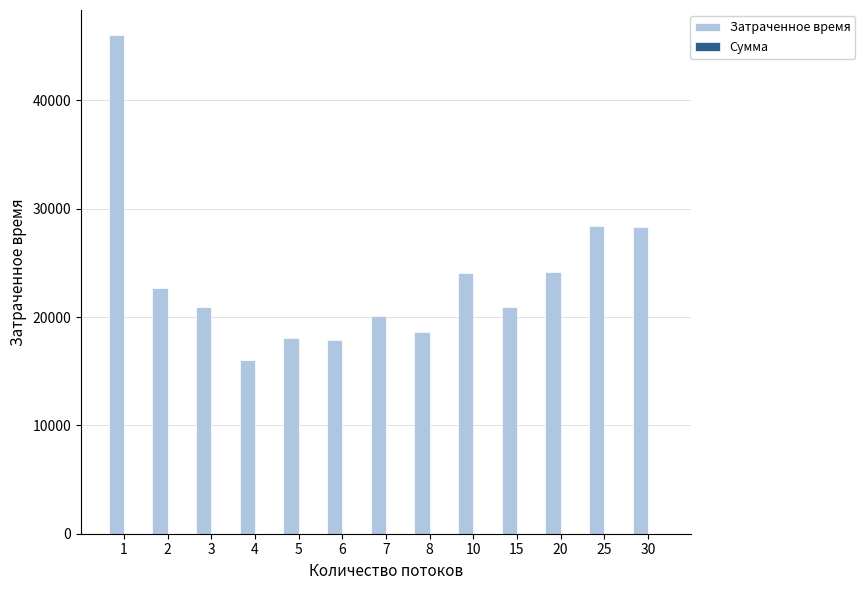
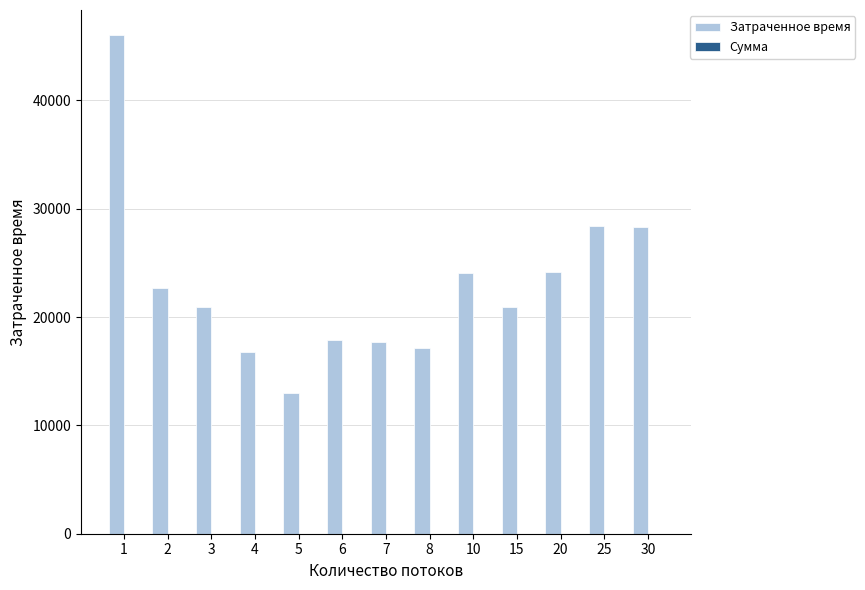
  {
    "Затраченное время": {
      "1": 46000,
      "2": 22700,
      "3": 21000,
-     "4": 16000,
-     "5": 18100,
+     "4": 16800,
+     "5": 12900,
      "6": 17800,
-     "7": 20100,
-     "8": 18600,
+     "7": 17700,
+     "8": 17100,
      "10": 24100,
      "15": 21000,
      "20": 24200,
      "25": 28400,
      "30": 28300
    }
  }
